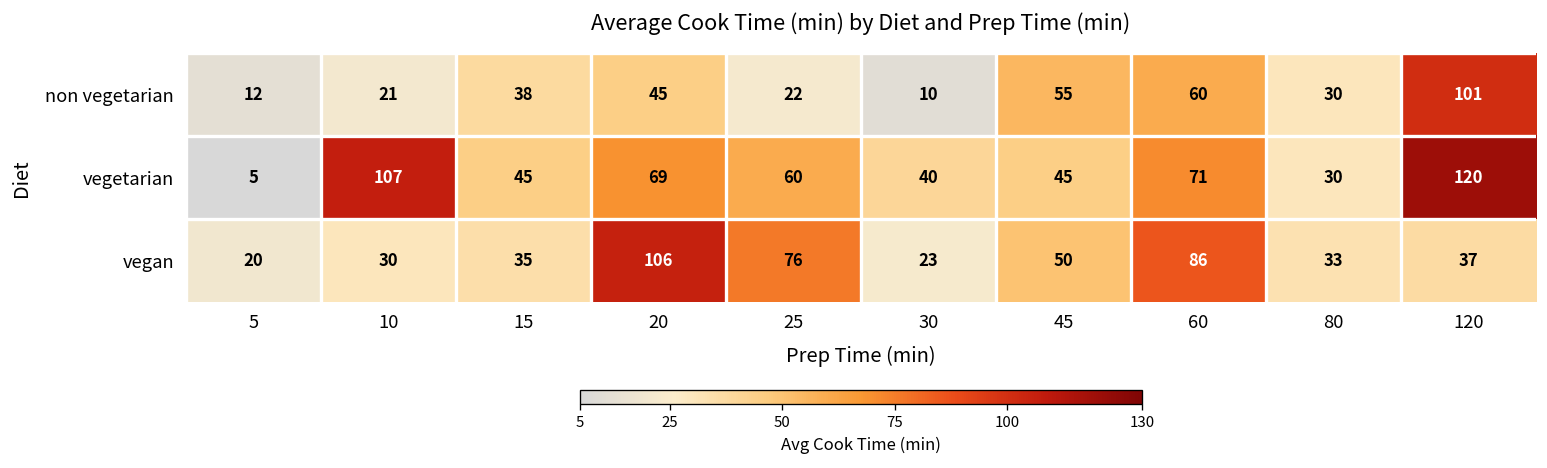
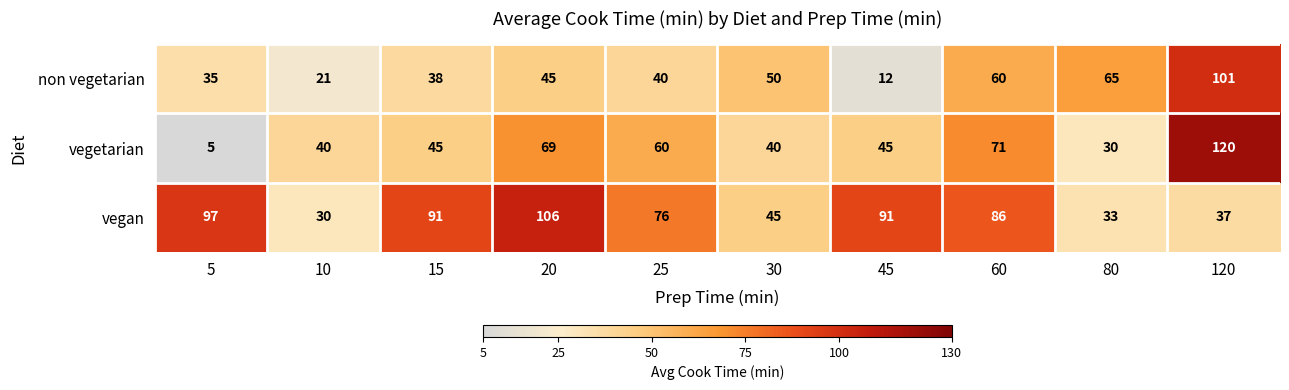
  {
    "non vegetarian": {
-     "5": 12,
+     "5": 35,
      "10": 21,
      "15": 38,
      "20": 45,
-     "25": 22,
-     "30": 10,
-     "45": 55,
+     "25": 40,
+     "30": 50,
+     "45": 12,
      "60": 60,
-     "80": 30,
+     "80": 65,
      "120": 101
    },
    "vegetarian": {
      "5": 5,
-     "10": 107,
+     "10": 40,
      "15": 45,
      "20": 69,
      "25": 60,
      "30": 40,
      "45": 45,
      "60": 71,
      "80": 30,
      "120": 120
    },
    "vegan": {
-     "5": 20,
+     "5": 97,
      "10": 30,
-     "15": 35,
+     "15": 91,
      "20": 106,
      "25": 76,
-     "30": 23,
-     "45": 50,
+     "30": 45,
+     "45": 91,
      "60": 86,
      "80": 33,
      "120": 37
    }
  }
